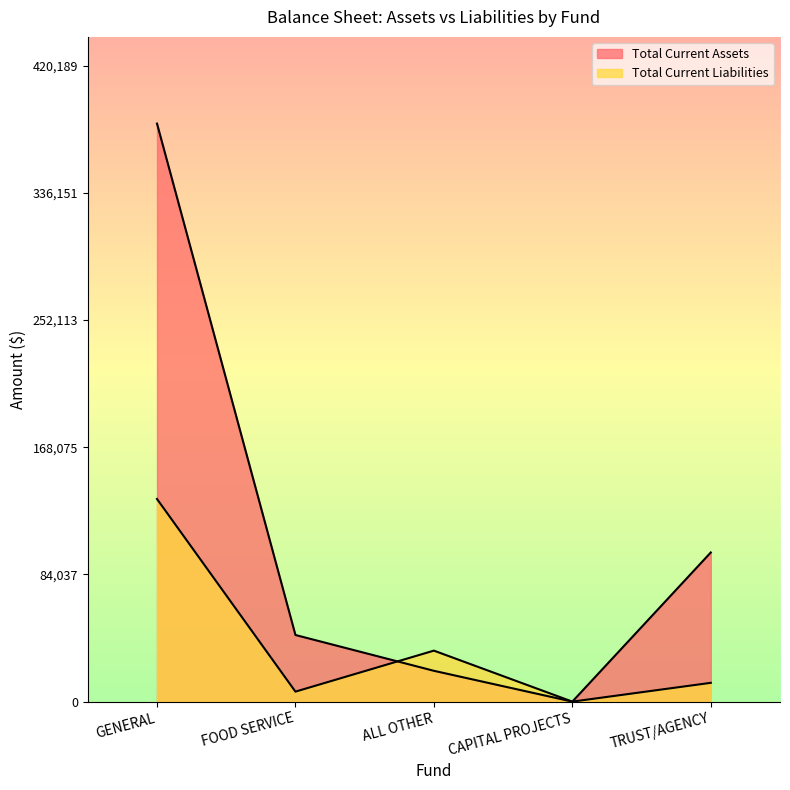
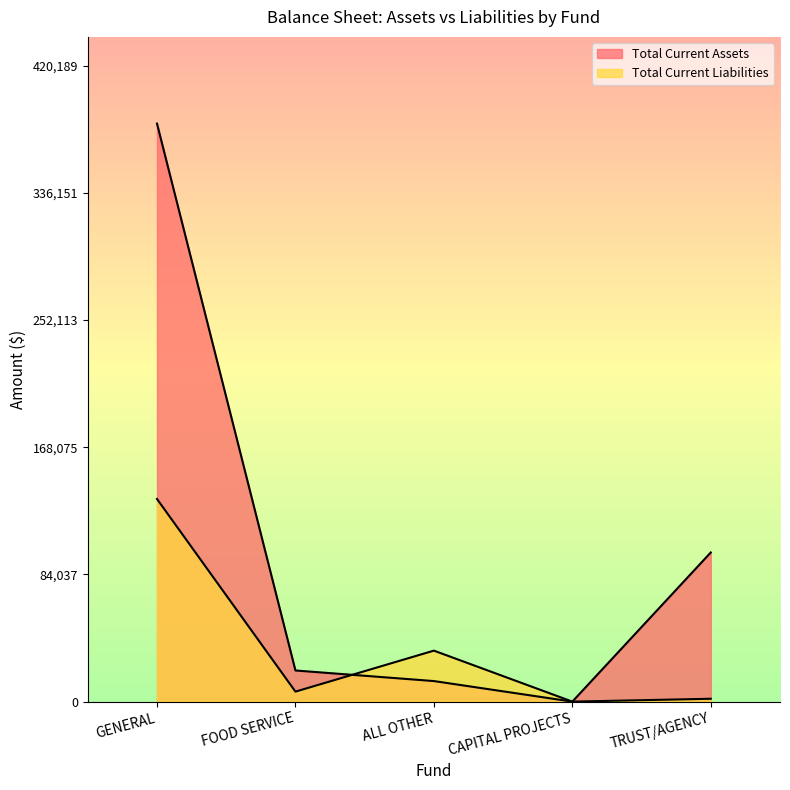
  {
    "Total Current Assets": {
      "GENERAL": "382,000",
-     "FOOD SERVICE": "44,000",
-     "ALL OTHER": "20,000",
+     "FOOD SERVICE": "21,000",
+     "ALL OTHER": "14,000",
      "TRUST/AGENCY": "99,000"
    },
    "Total Current Liabilities": {
      "GENERAL": "134,000",
      "FOOD SERVICE": "7,000",
      "ALL OTHER": "34,000",
-     "TRUST/AGENCY": "12,000"
+     "TRUST/AGENCY": "2,000"
    }
  }
